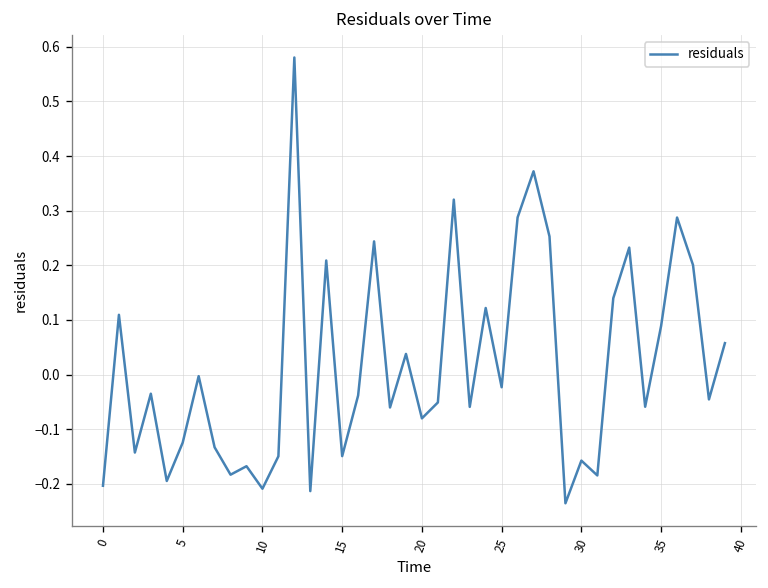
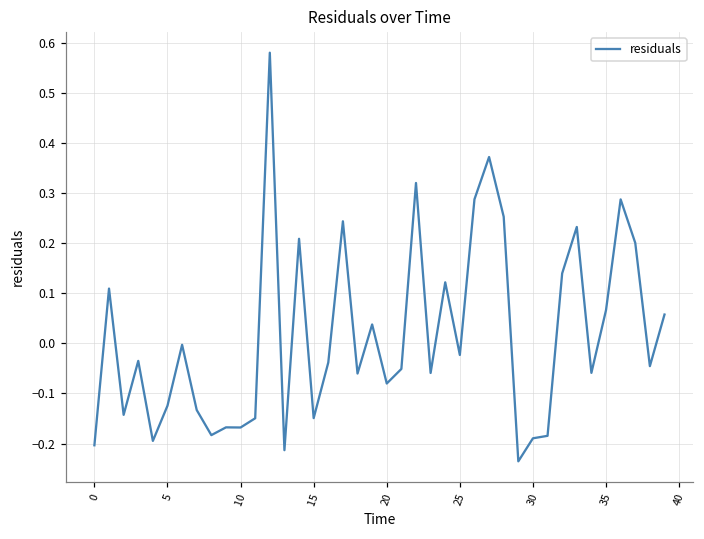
  {
    "0": -0.20,
    "5": -0.12,
-   "10": -0.21,
+   "10": -0.17,
    "15": -0.15,
    "20": -0.08,
    "25": -0.02,
-   "30": -0.16,
-   "35": 0.09
+   "30": -0.19,
+   "35": 0.07
  }
